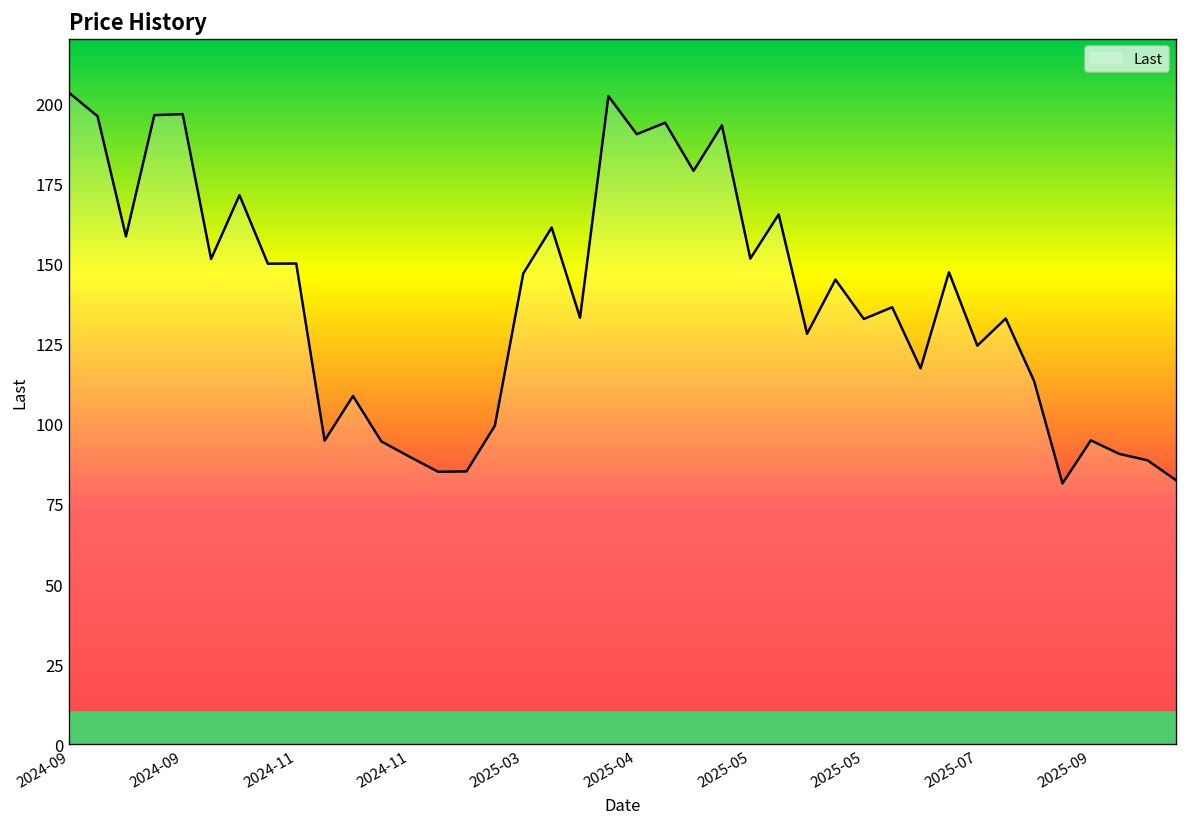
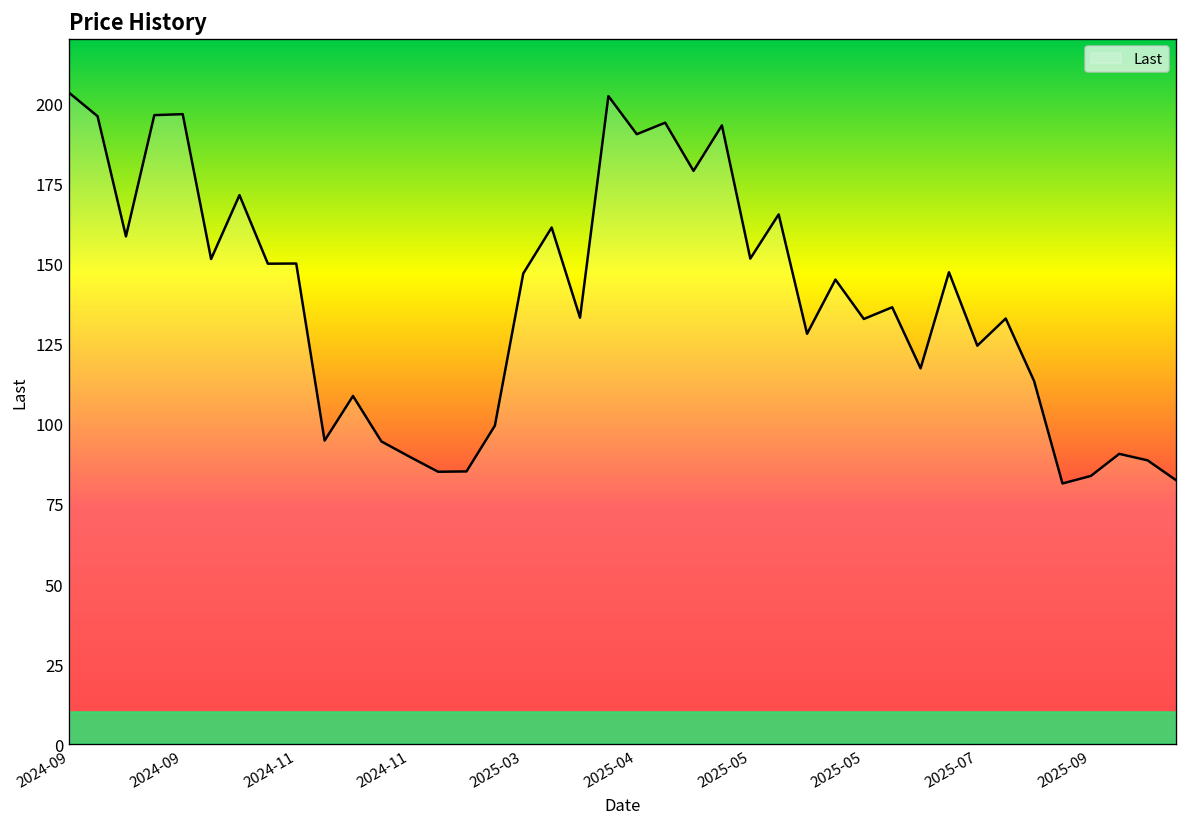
  {
    "2025-03": 147,
    "2025-04": 190,
    "2025-07": 124,
-   "2025-09": 95
+   "2025-09": 84
  }
